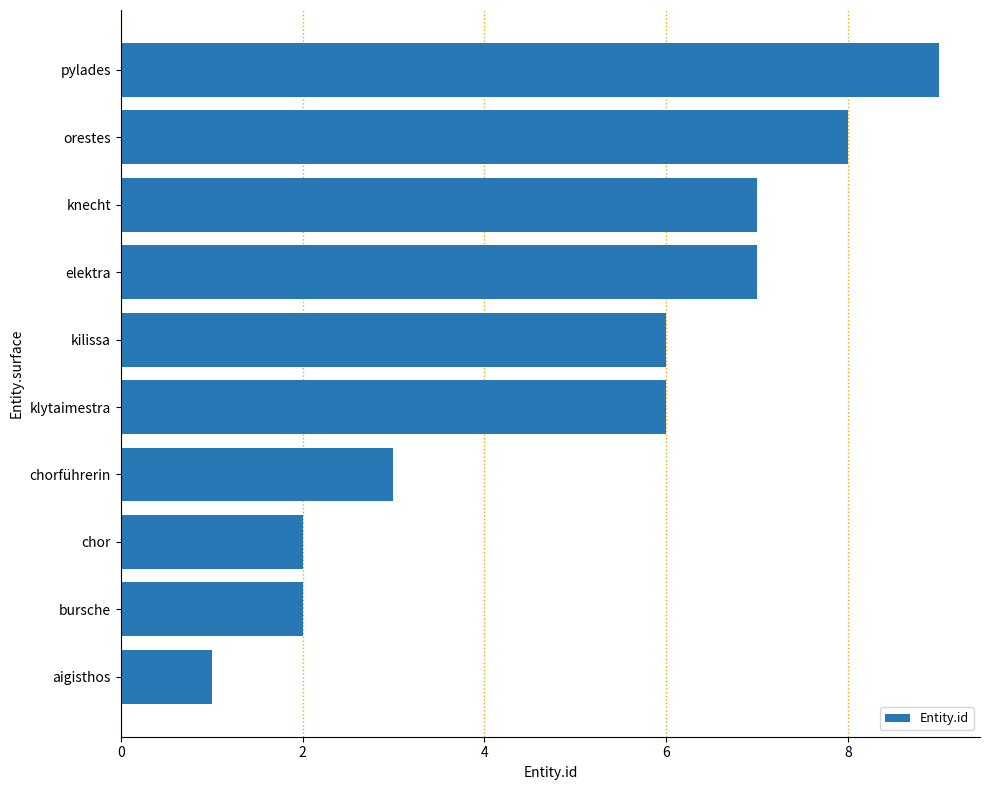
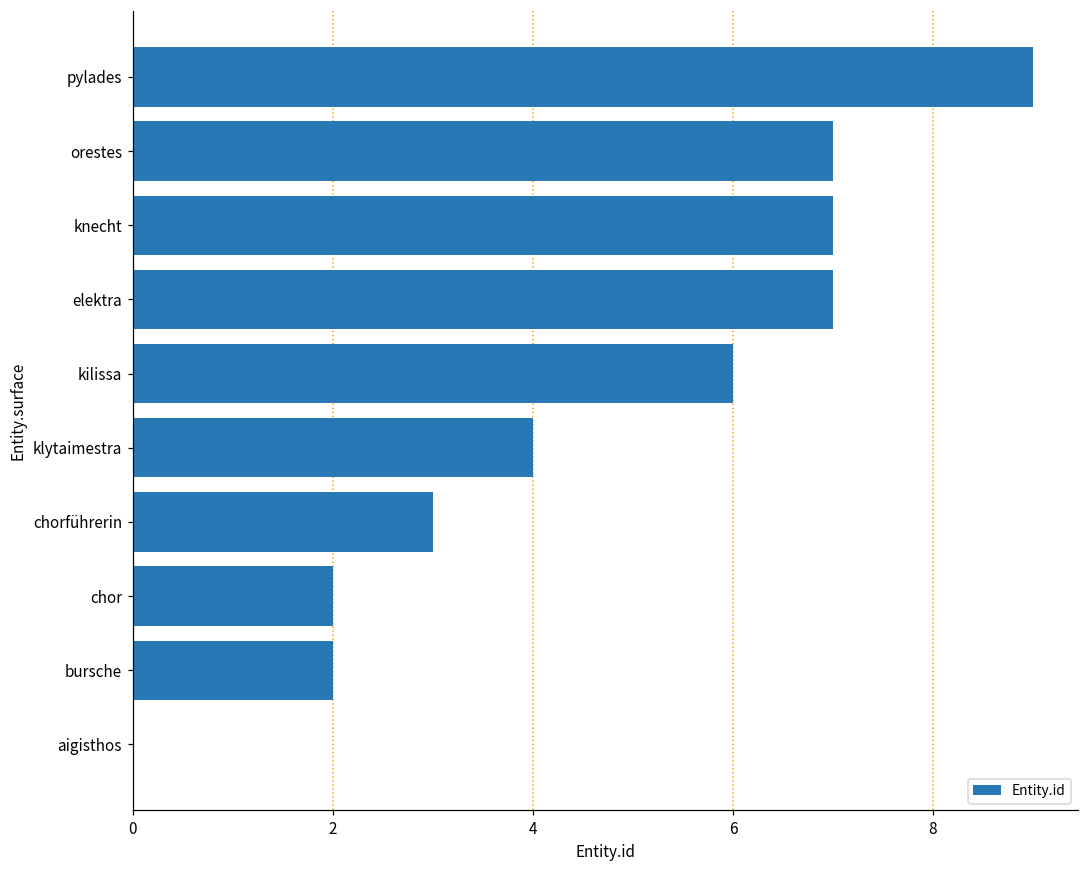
  {
    "pylades": 9,
-   "orestes": 8,
+   "orestes": 7,
    "knecht": 7,
    "elektra": 7,
    "kilissa": 6,
-   "klytaimestra": 6,
+   "klytaimestra": 4,
    "chorführerin": 3,
    "chor": 2,
    "bursche": 2,
-   "aigisthos": 1
+   "aigisthos": 0
  }
